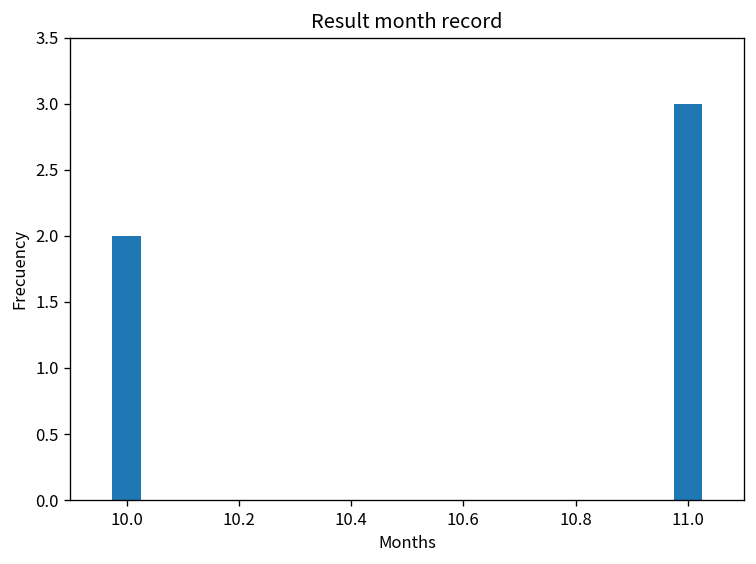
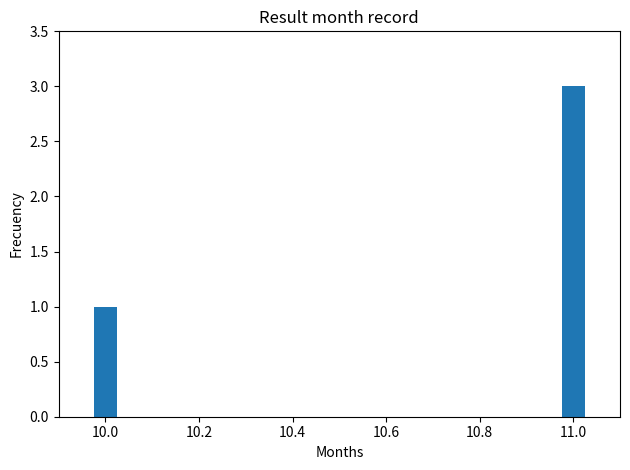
  {
-   "10.0": 2,
+   "10.0": 1,
    "11.0": 3
  }
